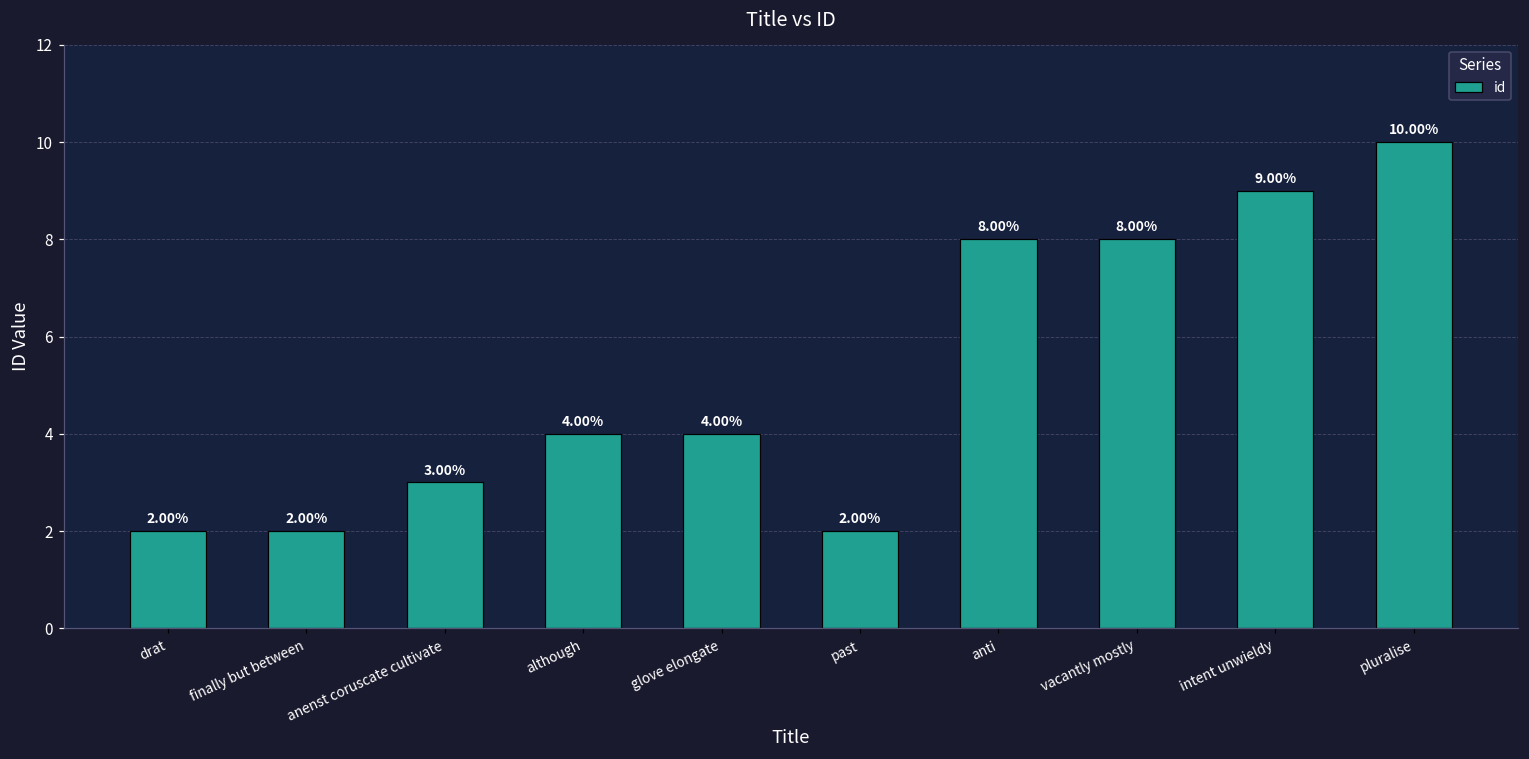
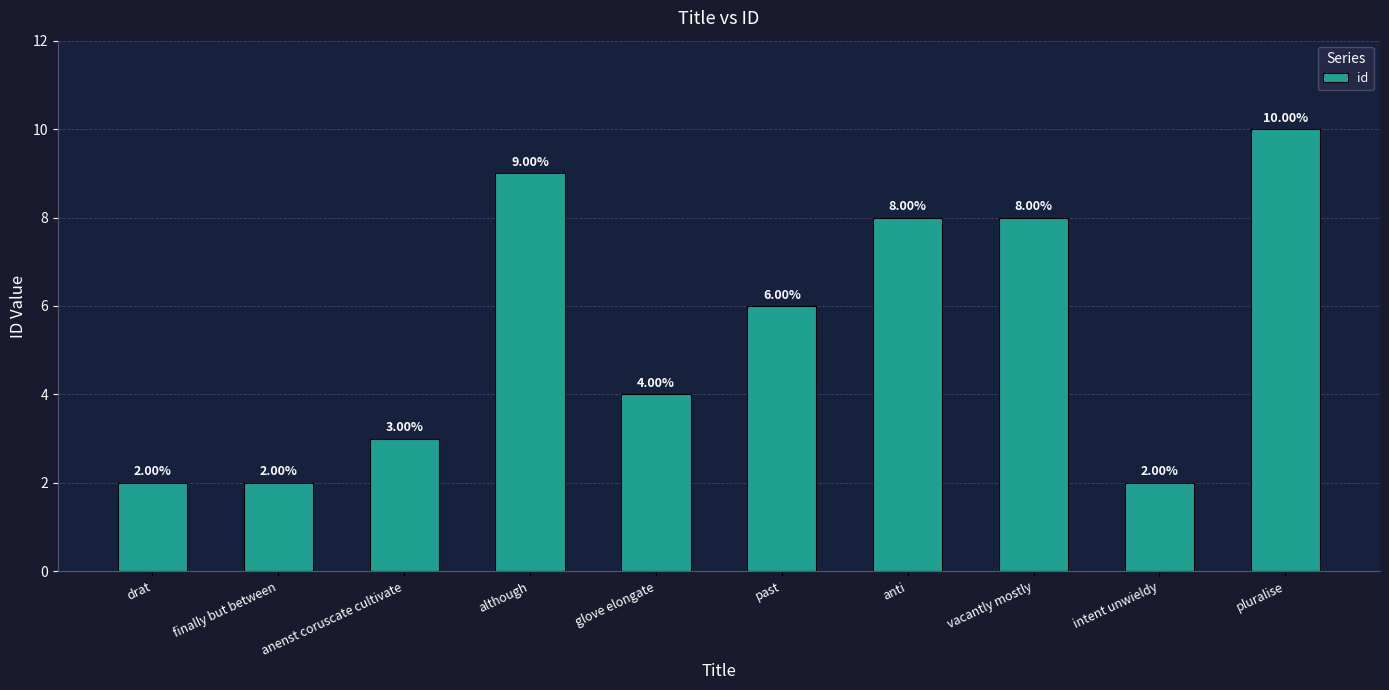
  {
    "drat": "2.00%",
    "finally but between": "2.00%",
    "anenst coruscate cultivate": "3.00%",
-   "although": "4.00%",
+   "although": "9.00%",
    "glove elongate": "4.00%",
-   "past": "2.00%",
+   "past": "6.00%",
    "anti": "8.00%",
    "vacantly mostly": "8.00%",
-   "intent unwieldy": "9.00%",
+   "intent unwieldy": "2.00%",
    "pluralise": "10.00%"
  }
